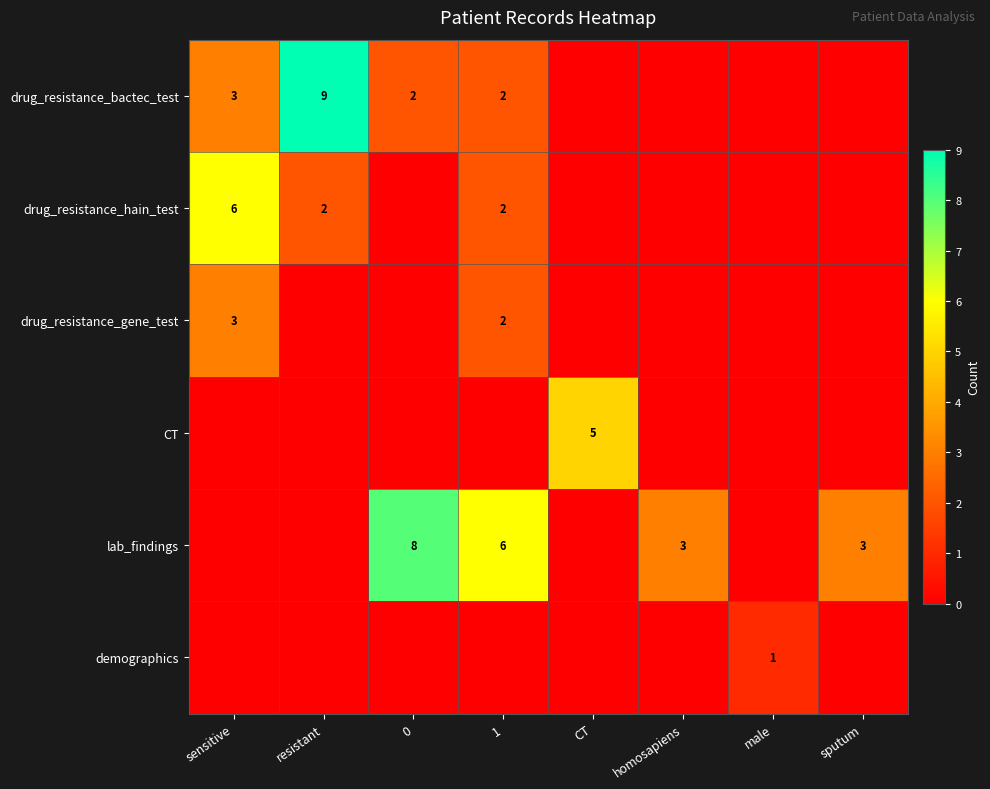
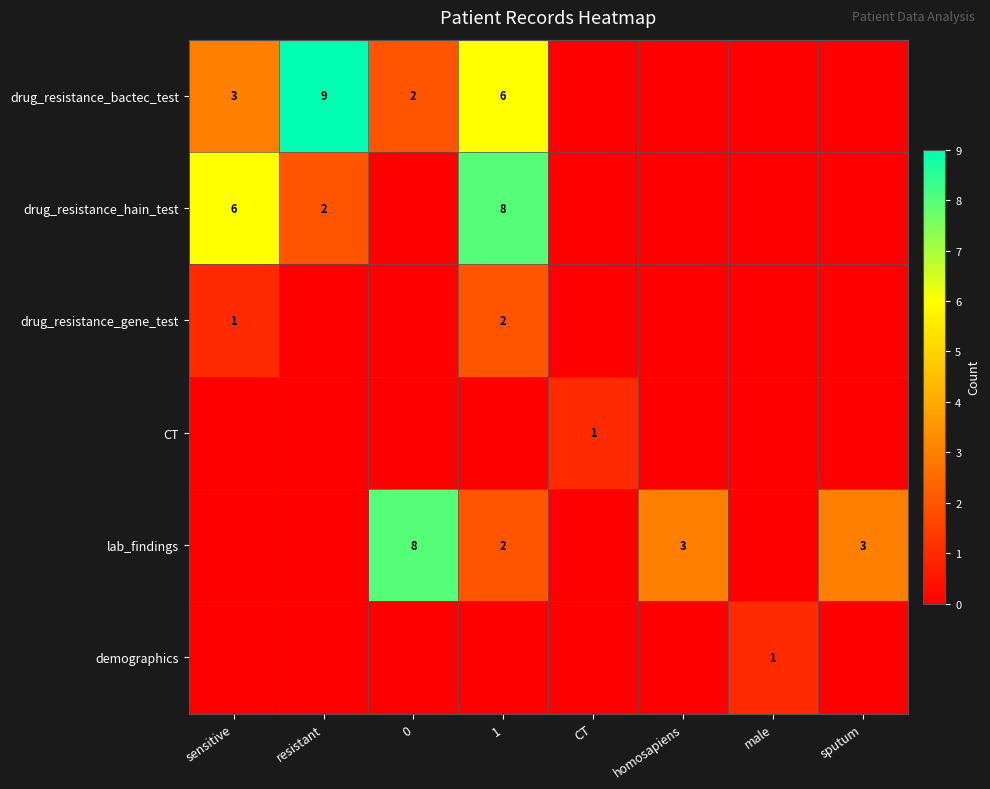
  {
    "drug_resistance_bactec_test": {
      "sensitive": 3,
      "resistant": 9,
      "0": 2,
-     "1": 2
+     "1": 6
    },
    "drug_resistance_hain_test": {
      "sensitive": 6,
      "resistant": 2,
-     "1": 2
+     "1": 8
    },
    "drug_resistance_gene_test": {
-     "sensitive": 3,
+     "sensitive": 1,
      "1": 2
    },
    "CT": {
-     "CT": 5
+     "CT": 1
    },
    "lab_findings": {
      "0": 8,
-     "1": 6,
+     "1": 2,
      "homosapiens": 3,
      "sputum": 3
    },
    "demographics": {
      "male": 1
    }
  }
